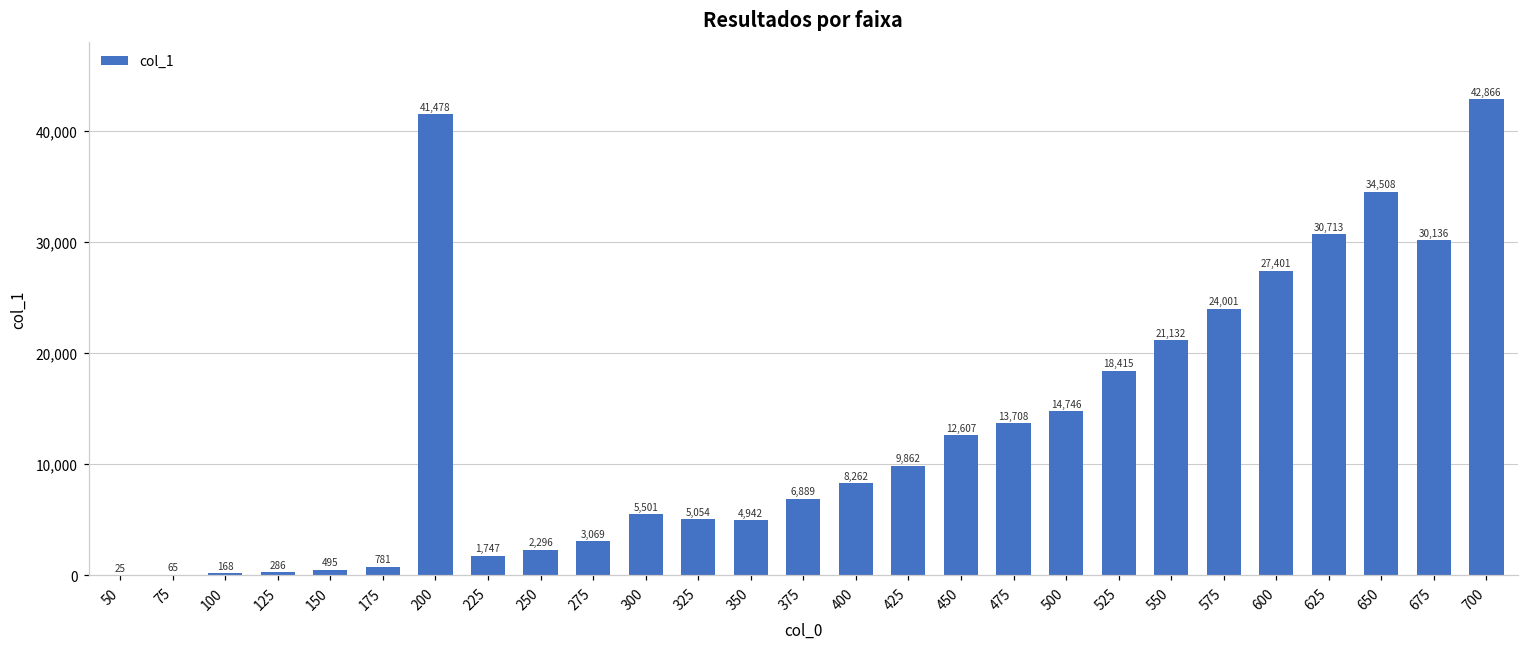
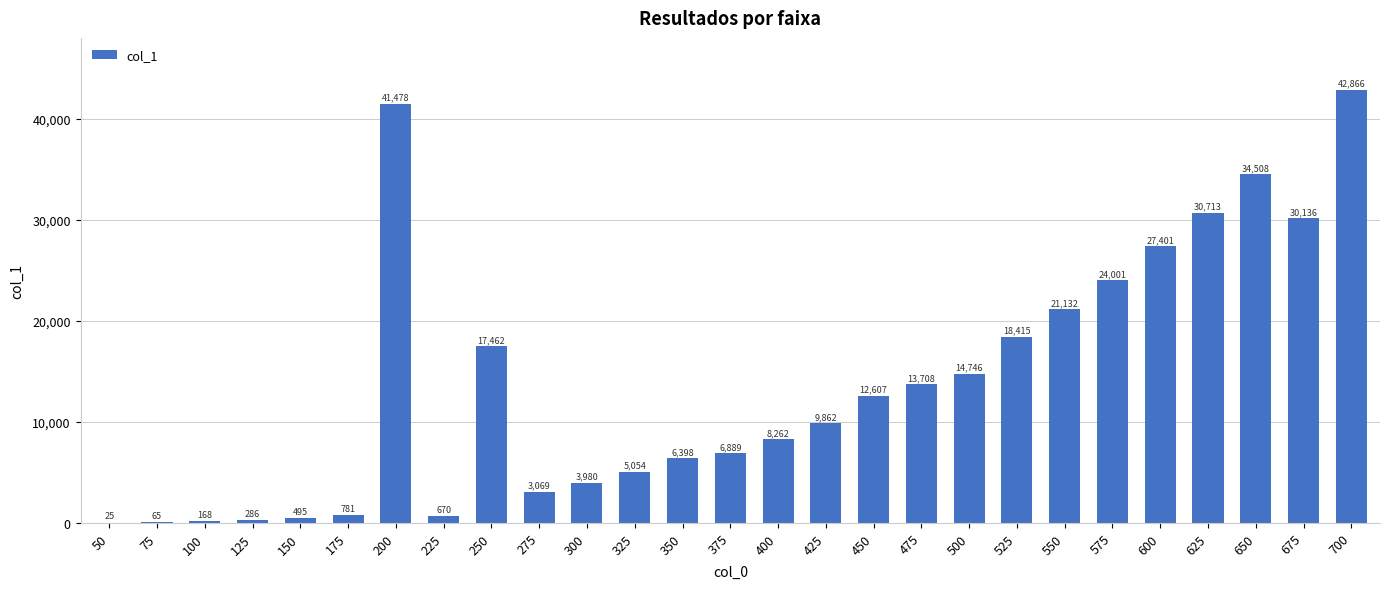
  {
    "50": "25",
    "75": "65",
    "100": "168",
    "125": "286",
    "150": "495",
    "175": "781",
    "200": "41,478",
-   "225": "1,747",
-   "250": "2,296",
+   "225": "670",
+   "250": "17,462",
    "275": "3,069",
-   "300": "5,501",
+   "300": "3,980",
    "325": "5,054",
-   "350": "4,942",
+   "350": "6,398",
    "375": "6,889",
    "400": "8,262",
    "425": "9,862",
    "450": "12,607",
    "475": "13,708",
    "500": "14,746",
    "525": "18,415",
    "550": "21,132",
    "575": "24,001",
    "600": "27,401",
    "625": "30,713",
    "650": "34,508",
    "675": "30,136",
    "700": "42,866"
  }
